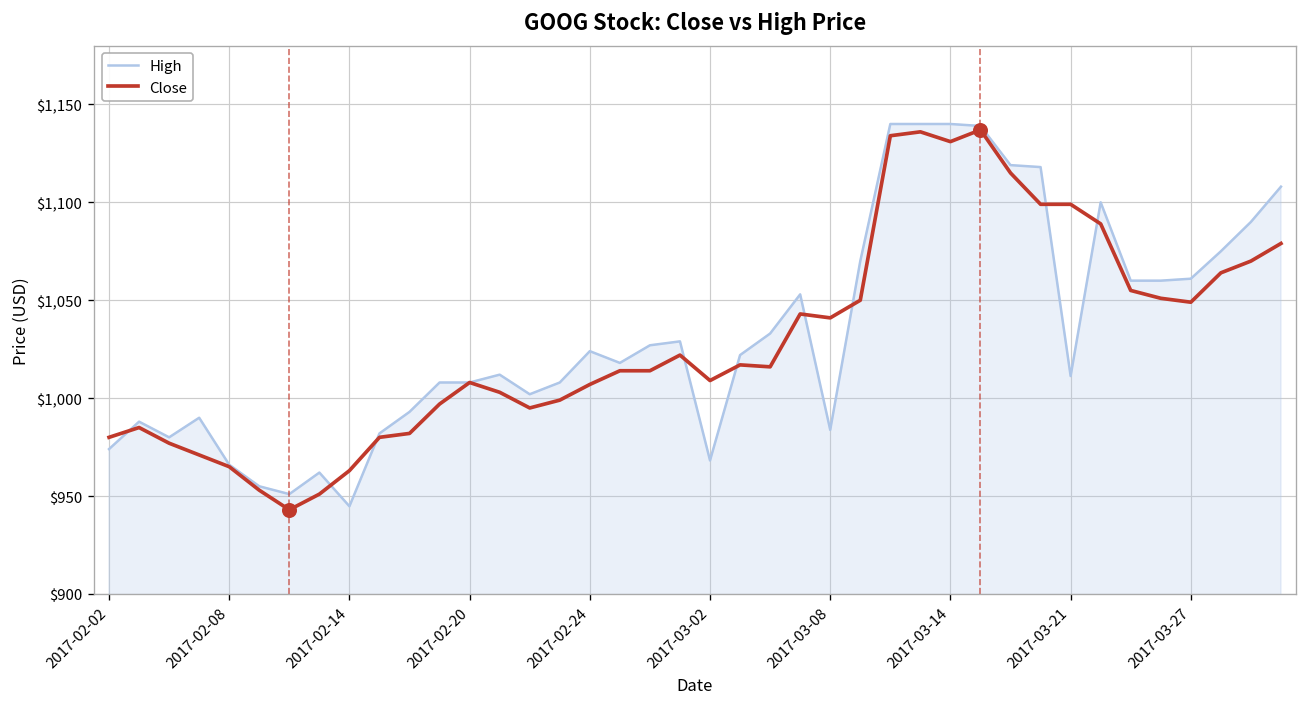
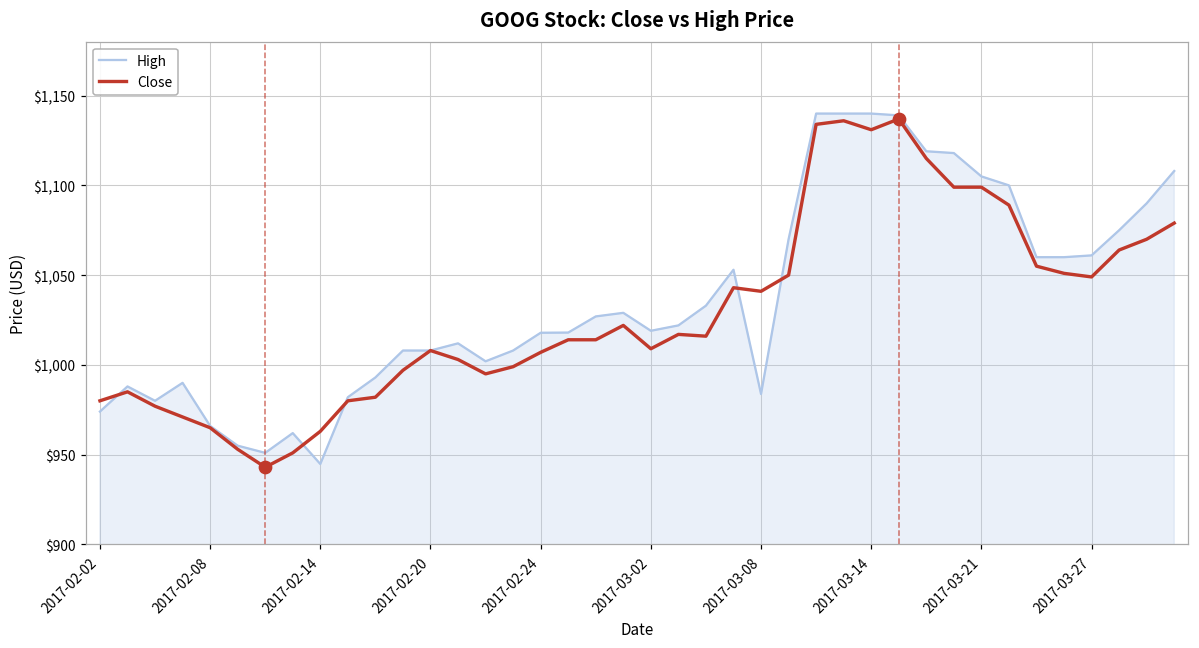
  {
    "High": {
      "2017-02-02": "$974",
      "2017-02-14": "$945",
-     "2017-02-24": "$1,024",
-     "2017-03-02": "$968",
+     "2017-02-24": "$1,018",
+     "2017-03-02": "$1,019",
      "2017-03-08": "$984",
      "2017-03-14": "$1,140",
-     "2017-03-21": "$1,011",
+     "2017-03-21": "$1,105",
      "2017-03-27": "$1,061"
    }
  }
